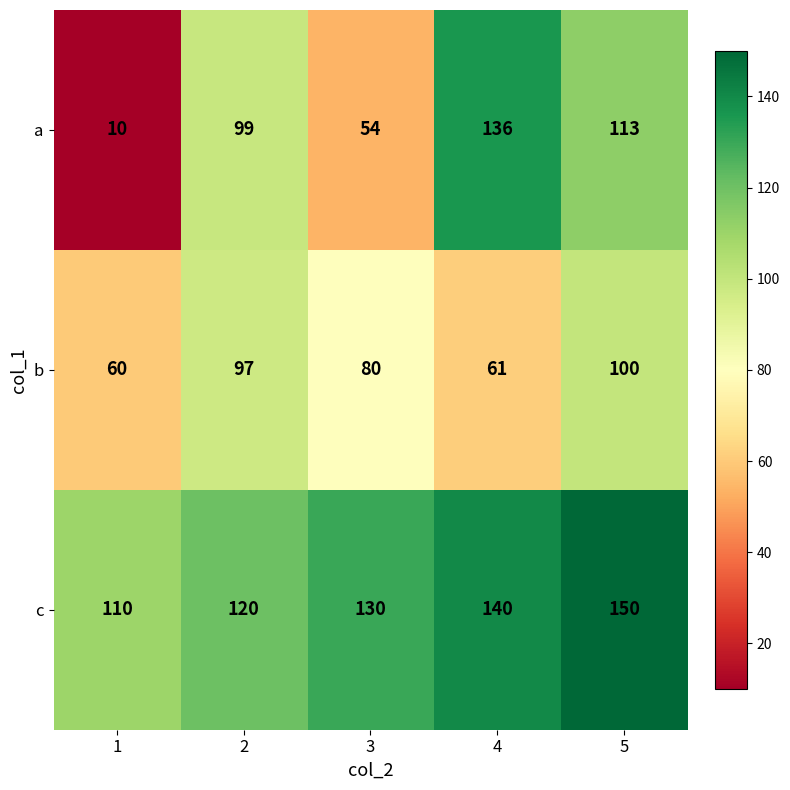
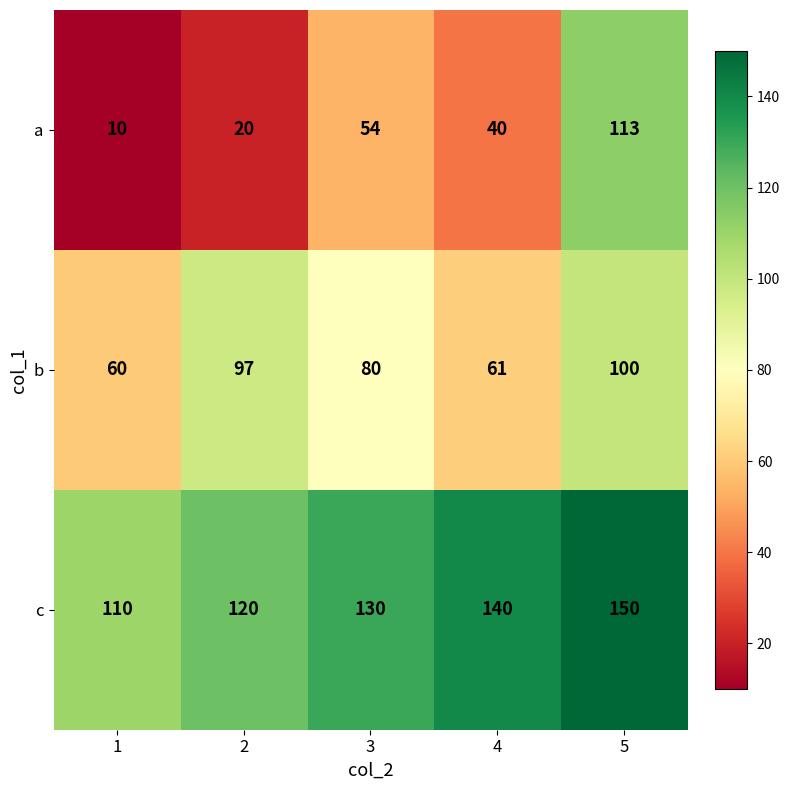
  {
    "a": {
      "1": 10,
-     "2": 99,
+     "2": 20,
      "3": 54,
-     "4": 136,
+     "4": 40,
      "5": 113
    },
    "b": {
      "1": 60,
      "2": 97,
      "3": 80,
      "4": 61,
      "5": 100
    },
    "c": {
      "1": 110,
      "2": 120,
      "3": 130,
      "4": 140,
      "5": 150
    }
  }
